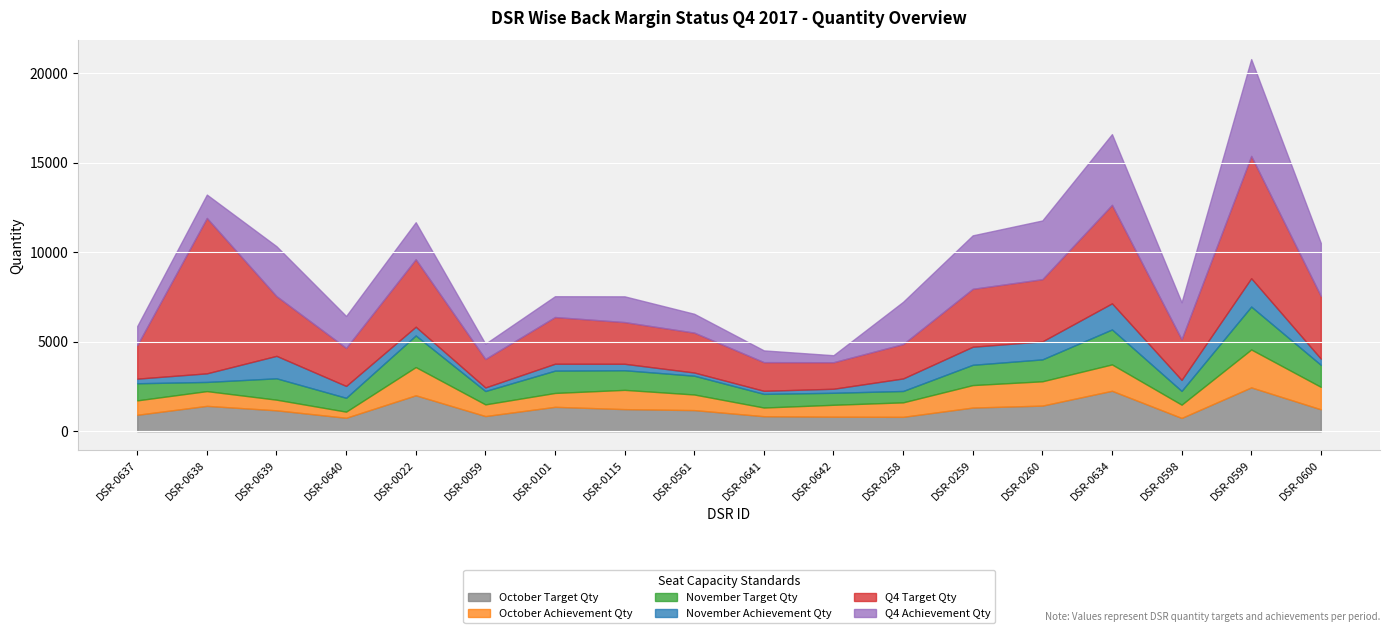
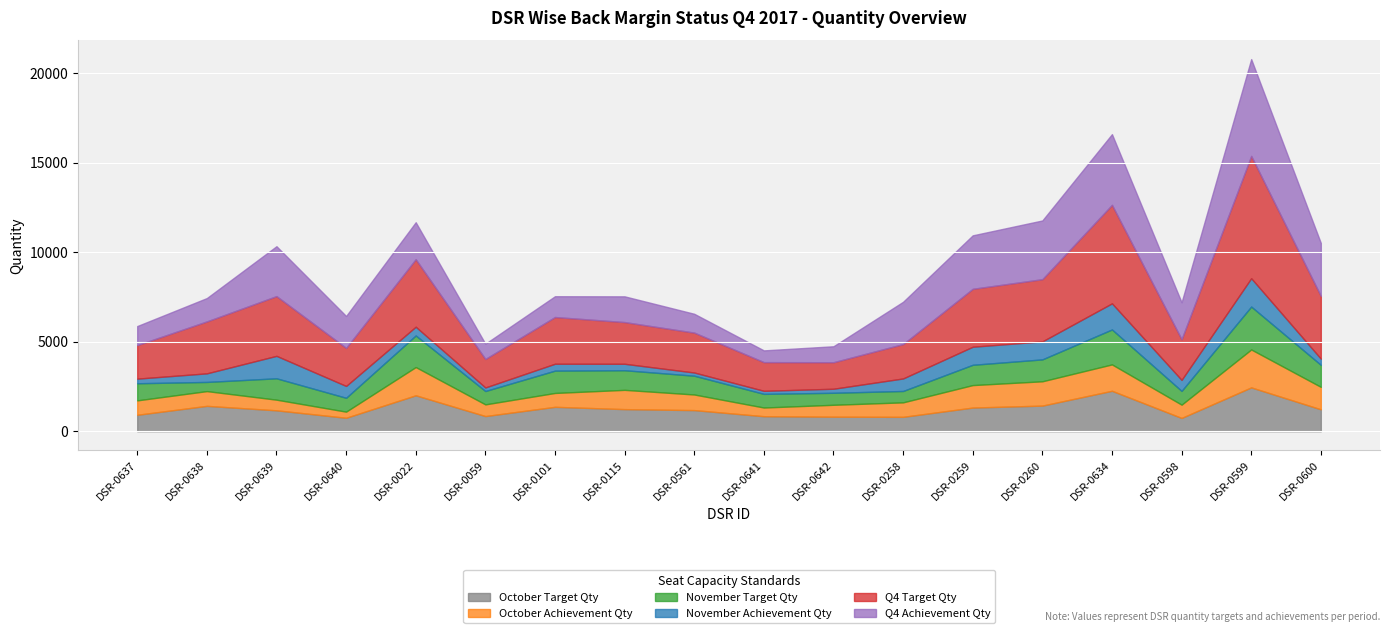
  {
    "October Target Qty": {
      "DSR-0637": 900,
      "DSR-0638": 1400,
      "DSR-0639": 1200,
      "DSR-0640": 800,
      "DSR-0022": 2000,
      "DSR-0059": 800,
      "DSR-0101": 1400,
      "DSR-0115": 1200,
      "DSR-0561": 1200,
      "DSR-0641": 800,
      "DSR-0642": 800,
      "DSR-0258": 800,
      "DSR-0259": 1300,
      "DSR-0260": 1400,
      "DSR-0634": 2300,
      "DSR-0598": 700,
      "DSR-0599": 2400,
      "DSR-0600": 1200
    },
    "October Achievement Qty": {
      "DSR-0637": 800,
      "DSR-0638": 800,
      "DSR-0639": 600,
      "DSR-0640": 300,
      "DSR-0022": 1600,
      "DSR-0059": 700,
      "DSR-0101": 800,
      "DSR-0115": 1100,
      "DSR-0561": 900,
      "DSR-0641": 500,
      "DSR-0642": 700,
      "DSR-0258": 800,
      "DSR-0259": 1300,
      "DSR-0260": 1400,
      "DSR-0634": 1500,
      "DSR-0598": 700,
      "DSR-0599": 2100,
      "DSR-0600": 1300
    },
    "November Target Qty": {
      "DSR-0637": 1000,
      "DSR-0638": 500,
      "DSR-0639": 1200,
      "DSR-0640": 800,
      "DSR-0022": 1800,
      "DSR-0059": 700,
      "DSR-0101": 1200,
      "DSR-0115": 1100,
      "DSR-0561": 1000,
      "DSR-0641": 800,
      "DSR-0642": 700,
      "DSR-0258": 600,
      "DSR-0259": 1100,
      "DSR-0260": 1200,
      "DSR-0634": 2000,
      "DSR-0598": 800,
      "DSR-0599": 2400,
      "DSR-0600": 1200
    },
    "November Achievement Qty": {
      "DSR-0637": 300,
      "DSR-0638": 500,
      "DSR-0639": 1300,
      "DSR-0640": 700,
      "DSR-0022": 500,
      "DSR-0059": 200,
      "DSR-0101": 400,
      "DSR-0115": 400,
      "DSR-0561": 200,
      "DSR-0641": 200,
      "DSR-0642": 200,
      "DSR-0258": 700,
      "DSR-0259": 1000,
      "DSR-0260": 1000,
      "DSR-0634": 1500,
      "DSR-0598": 600,
      "DSR-0599": 1600,
      "DSR-0600": 300
    },
    "Q4 Target Qty": {
      "DSR-0637": 1900,
-     "DSR-0638": 8700,
+     "DSR-0638": 2900,
      "DSR-0639": 3300,
      "DSR-0640": 2100,
      "DSR-0022": 3800,
      "DSR-0059": 1600,
      "DSR-0101": 2600,
      "DSR-0115": 2300,
      "DSR-0561": 2200,
      "DSR-0641": 1600,
      "DSR-0642": 1500,
      "DSR-0258": 1900,
      "DSR-0259": 3200,
      "DSR-0260": 3500,
      "DSR-0634": 5500,
      "DSR-0598": 2300,
      "DSR-0599": 6800,
      "DSR-0600": 3500
    },
    "Q4 Achievement Qty": {
      "DSR-0637": 1100,
      "DSR-0638": 1300,
      "DSR-0639": 2800,
      "DSR-0640": 1800,
      "DSR-0022": 2100,
      "DSR-0059": 900,
      "DSR-0101": 1200,
      "DSR-0115": 1400,
      "DSR-0561": 1100,
      "DSR-0641": 700,
-     "DSR-0642": 400,
+     "DSR-0642": 900,
      "DSR-0258": 2400,
      "DSR-0259": 3000,
      "DSR-0260": 3300,
      "DSR-0634": 3900,
      "DSR-0598": 2100,
      "DSR-0599": 5400,
      "DSR-0600": 3000
    }
  }
